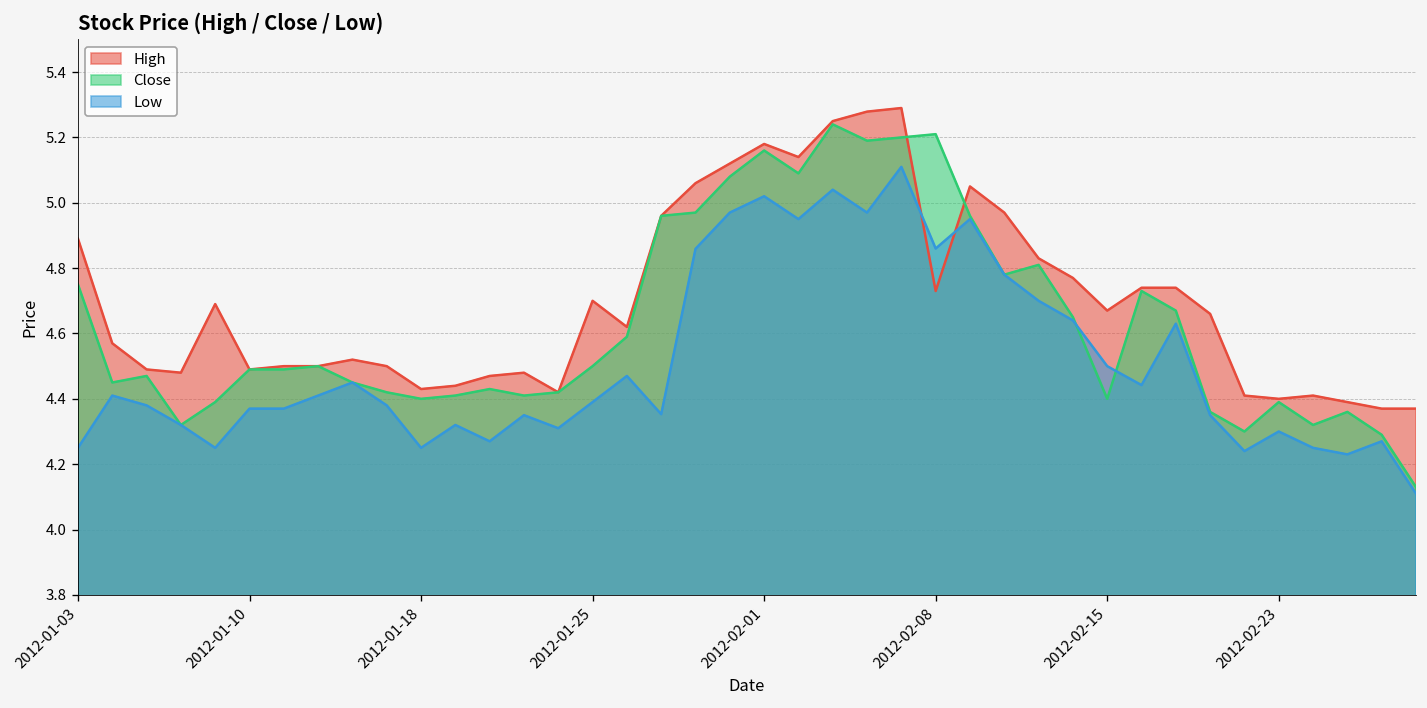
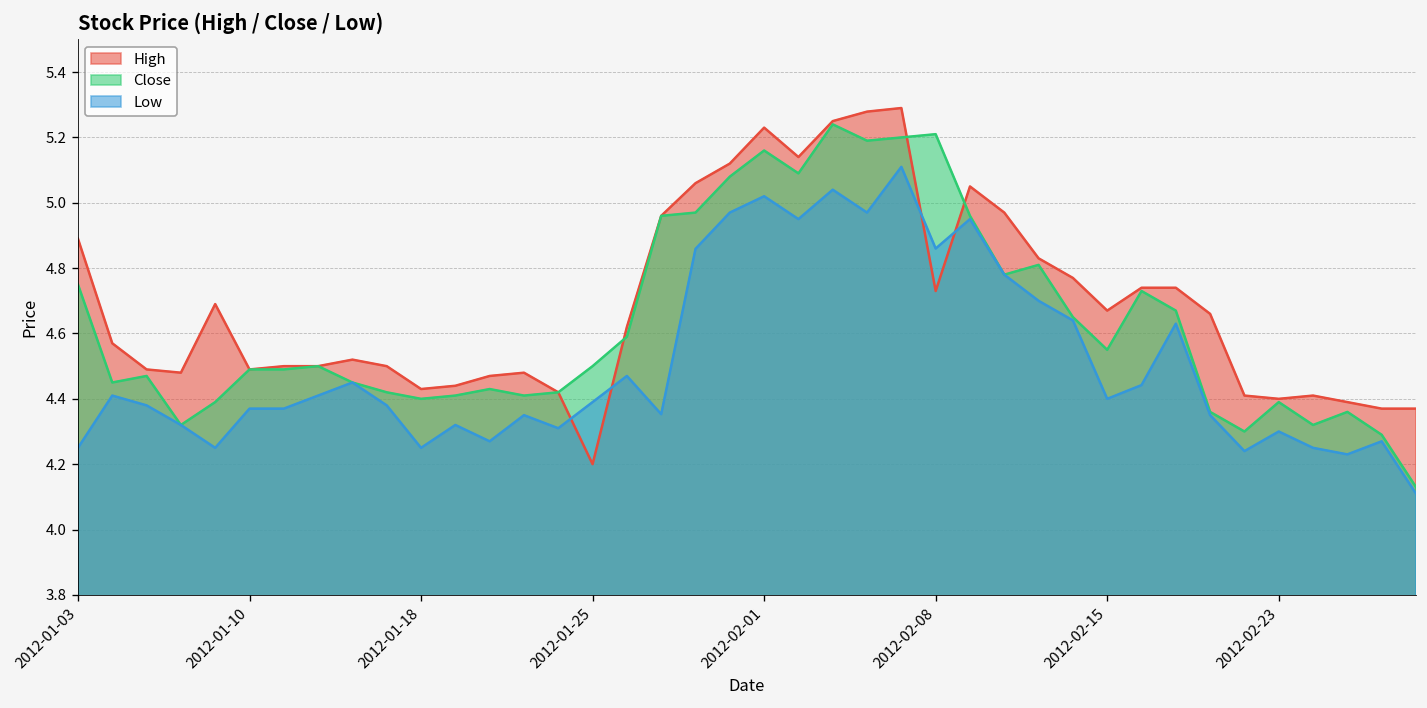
  {
    "High": {
      "2012-01-03": 4.89,
      "2012-01-18": 4.43,
-     "2012-01-25": 4.7,
-     "2012-02-01": 5.18,
+     "2012-01-25": 4.2,
+     "2012-02-01": 5.23,
      "2012-02-08": 4.73,
      "2012-02-15": 4.67,
      "2012-02-23": 4.40
    },
    "Close": {
      "2012-01-03": 4.75,
      "2012-01-18": 4.40,
      "2012-01-25": 4.50,
      "2012-02-01": 5.16,
      "2012-02-08": 5.21,
-     "2012-02-15": 4.40,
+     "2012-02-15": 4.55,
      "2012-02-23": 4.39
    },
    "Low": {
      "2012-01-03": 4.25,
      "2012-01-10": 4.37,
      "2012-01-18": 4.25,
      "2012-01-25": 4.39,
      "2012-02-01": 5.02,
      "2012-02-08": 4.86,
-     "2012-02-15": 4.5,
+     "2012-02-15": 4.4,
      "2012-02-23": 4.3
    }
  }
